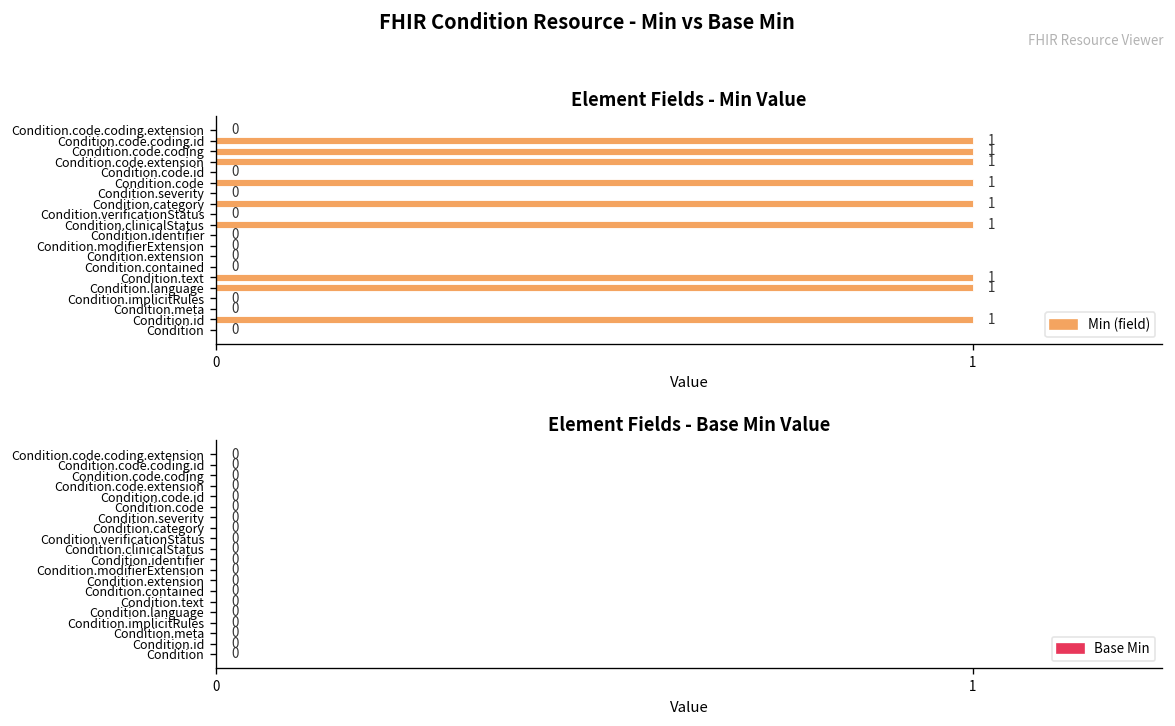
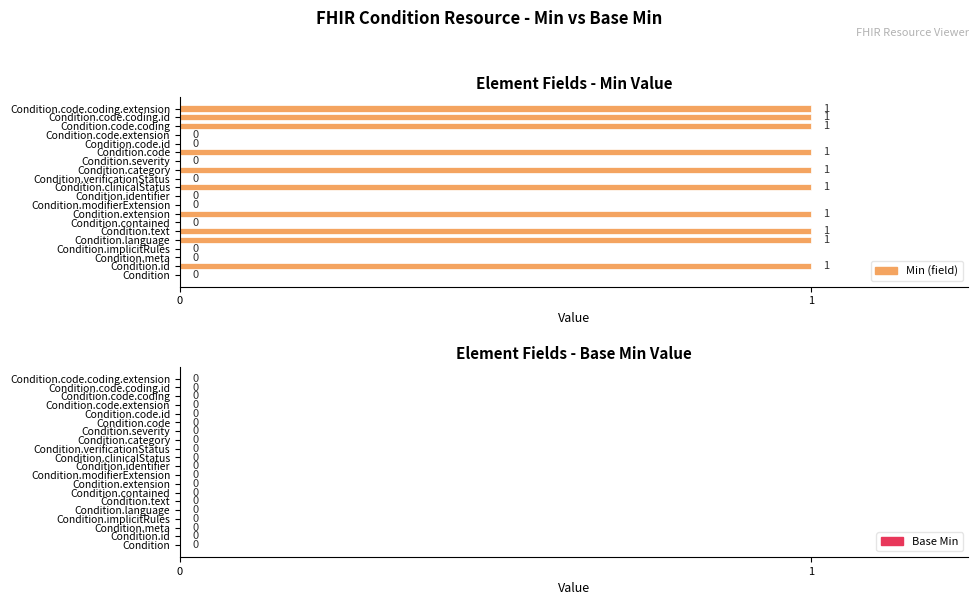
  {
    "Element Fields - Min Value": {
-     "Condition.code.coding.extension": 0,
+     "Condition.code.coding.extension": 1,
      "Condition.code.coding.id": 1,
      "Condition.code.coding": 1,
-     "Condition.code.extension": 1,
+     "Condition.code.extension": 0,
      "Condition.code.id": 0,
      "Condition.code": 1,
      "Condition.severity": 0,
      "Condition.category": 1,
      "Condition.verificationStatus": 0,
      "Condition.clinicalStatus": 1,
      "Condition.identifier": 0,
      "Condition.modifierExtension": 0,
-     "Condition.extension": 0,
+     "Condition.extension": 1,
      "Condition.contained": 0,
      "Condition.text": 1,
      "Condition.language": 1,
      "Condition.implicitRules": 0,
      "Condition.meta": 0,
      "Condition.id": 1,
      "Condition": 0
    },
    "Element Fields - Base Min Value": {
      "Condition.code.coding.extension": 0,
      "Condition.code.coding.id": 0,
      "Condition.code.coding": 0,
      "Condition.code.extension": 0,
      "Condition.code.id": 0,
      "Condition.code": 0,
      "Condition.severity": 0,
      "Condition.category": 0,
      "Condition.verificationStatus": 0,
      "Condition.clinicalStatus": 0,
      "Condition.identifier": 0,
      "Condition.modifierExtension": 0,
      "Condition.extension": 0,
      "Condition.contained": 0,
      "Condition.text": 0,
      "Condition.language": 0,
      "Condition.implicitRules": 0,
      "Condition.meta": 0,
      "Condition.id": 0,
      "Condition": 0
    }
  }
